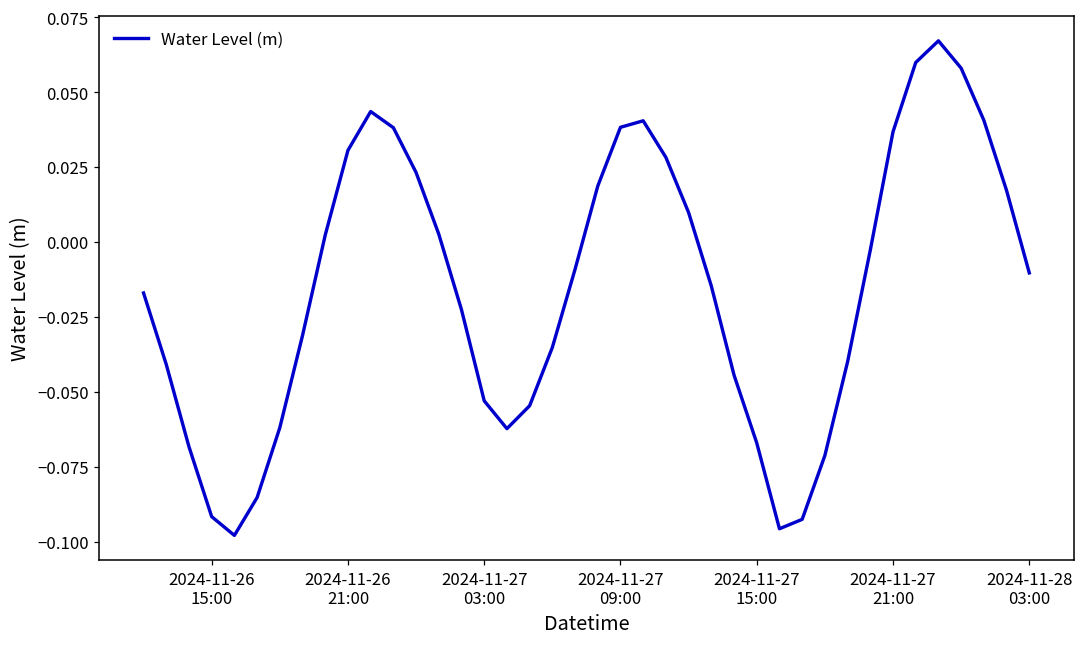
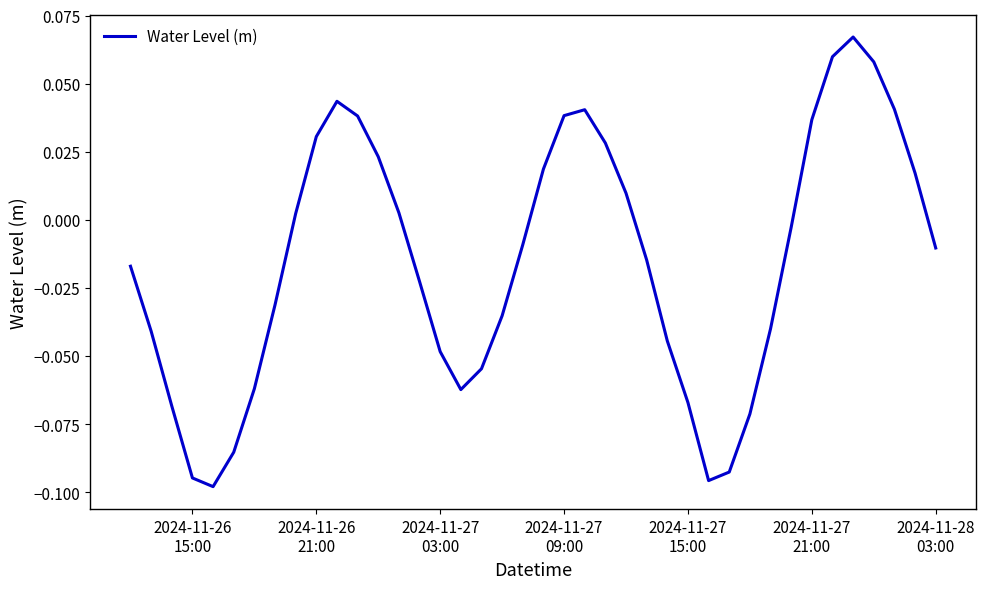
  {
-   "2024-11-26 15:00": -0.092,
+   "2024-11-26 15:00": -0.095,
    "2024-11-26 21:00": 0.031,
-   "2024-11-27 03:00": -0.053,
+   "2024-11-27 03:00": -0.048,
    "2024-11-27 09:00": 0.038,
    "2024-11-27 15:00": -0.067,
    "2024-11-27 21:00": 0.037,
    "2024-11-28 03:00": -0.010
  }
